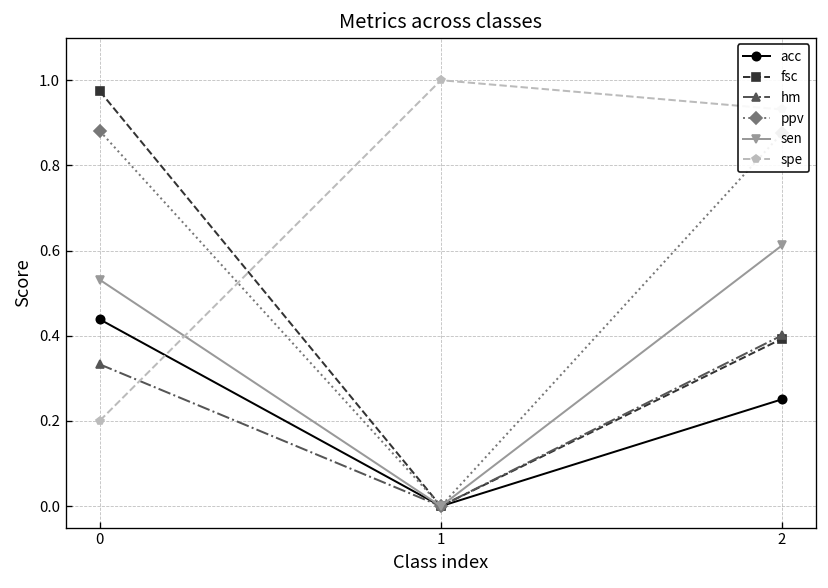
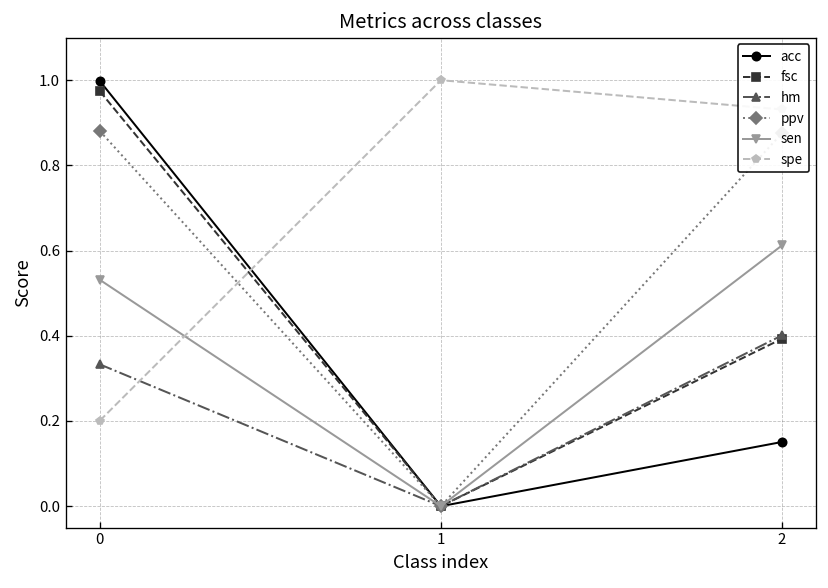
  {
    "acc": {
-     "0": 0.44,
-     "2": 0.25
+     "0": 1.00,
+     "2": 0.15
    }
  }
